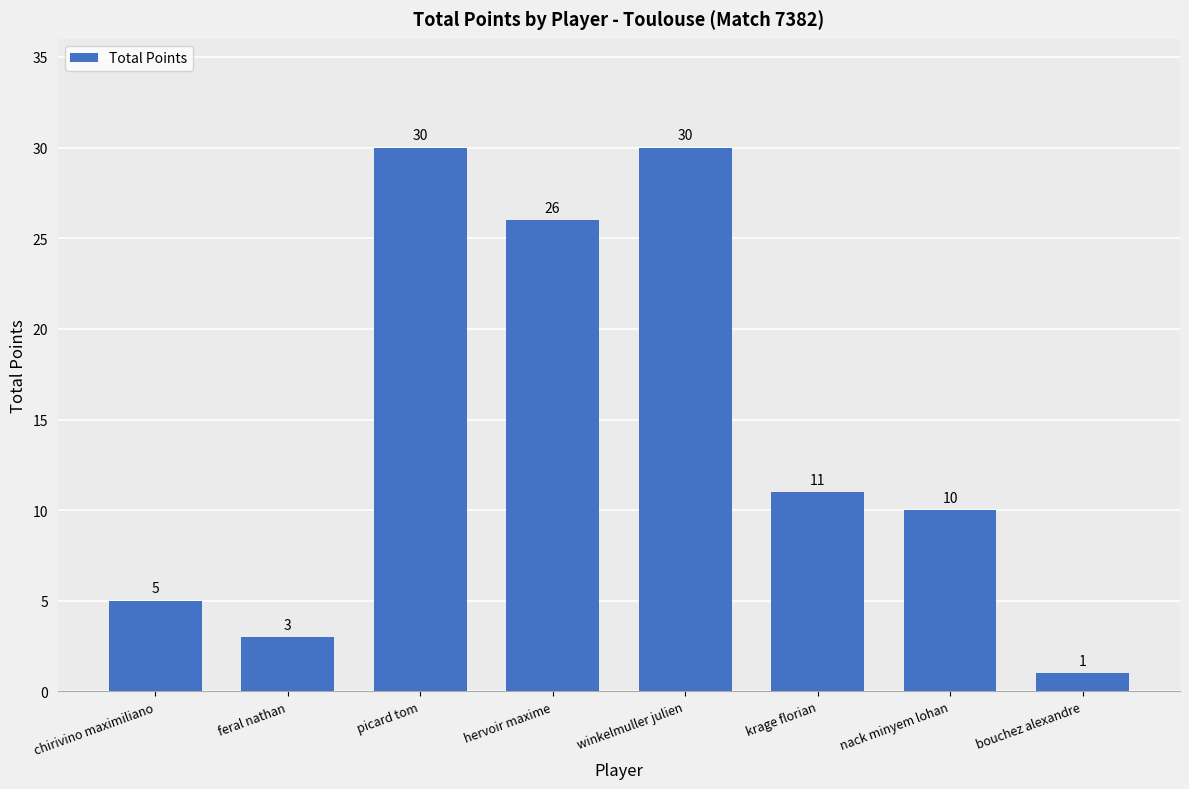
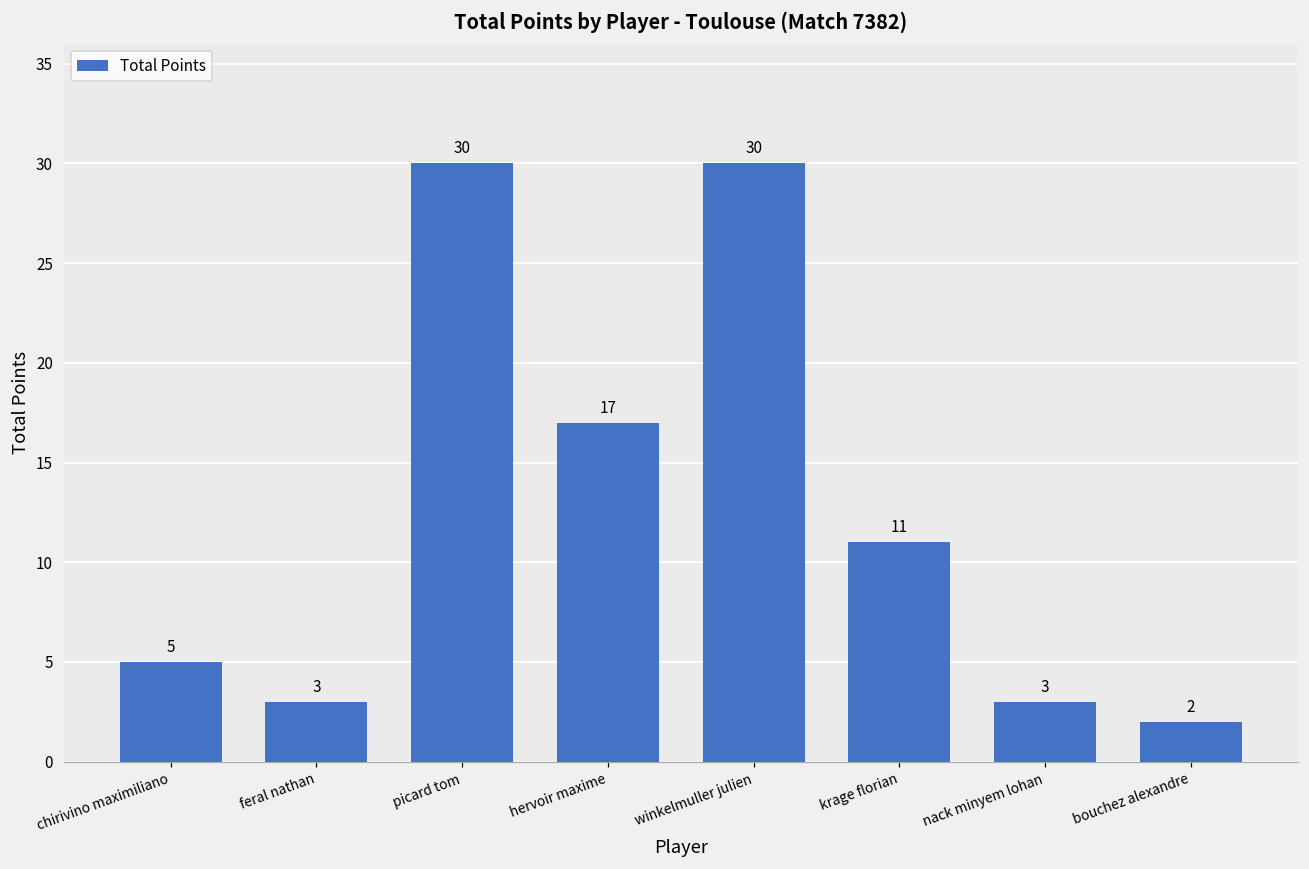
  {
    "chirivino maximiliano": 5,
    "feral nathan": 3,
    "picard tom": 30,
-   "hervoir maxime": 26,
+   "hervoir maxime": 17,
    "winkelmuller julien": 30,
    "krage florian": 11,
-   "nack minyem lohan": 10,
-   "bouchez alexandre": 1
+   "nack minyem lohan": 3,
+   "bouchez alexandre": 2
  }
